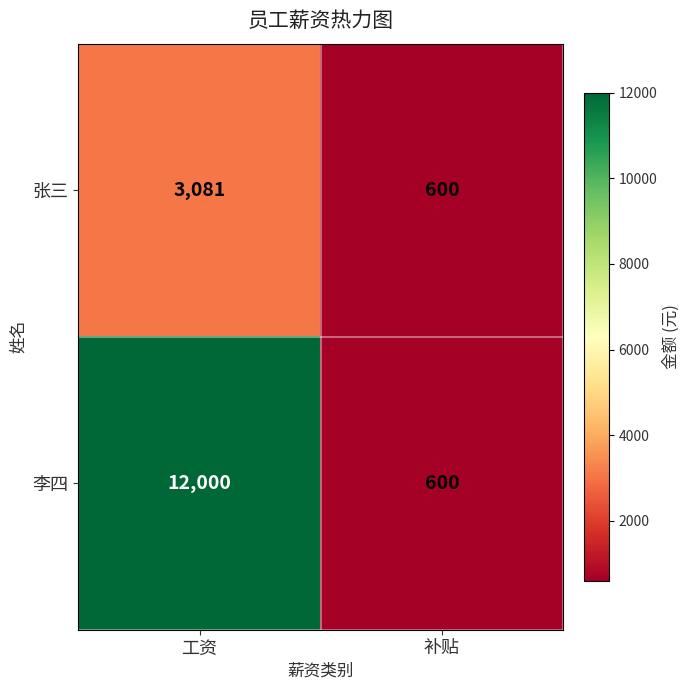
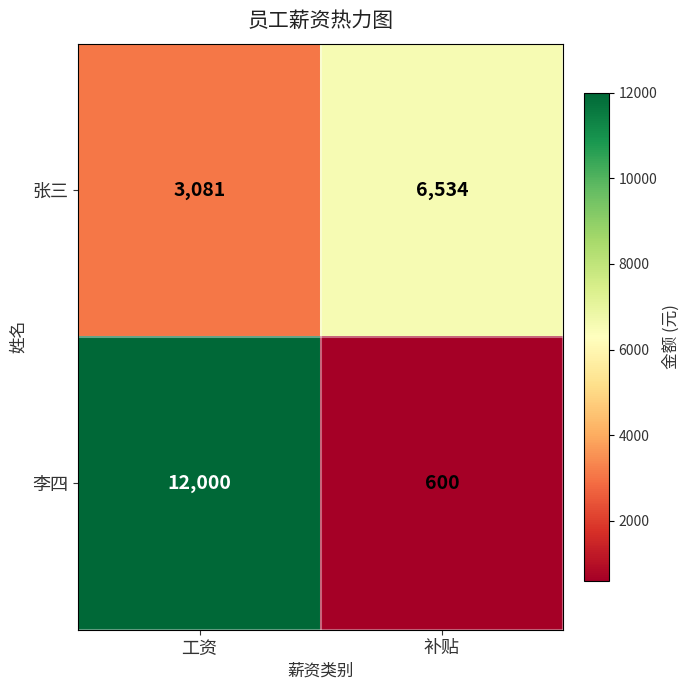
  {
    "张三": {
      "工资": "3,081",
-     "补贴": "600"
+     "补贴": "6,534"
    },
    "李四": {
      "工资": "12,000",
      "补贴": "600"
    }
  }
